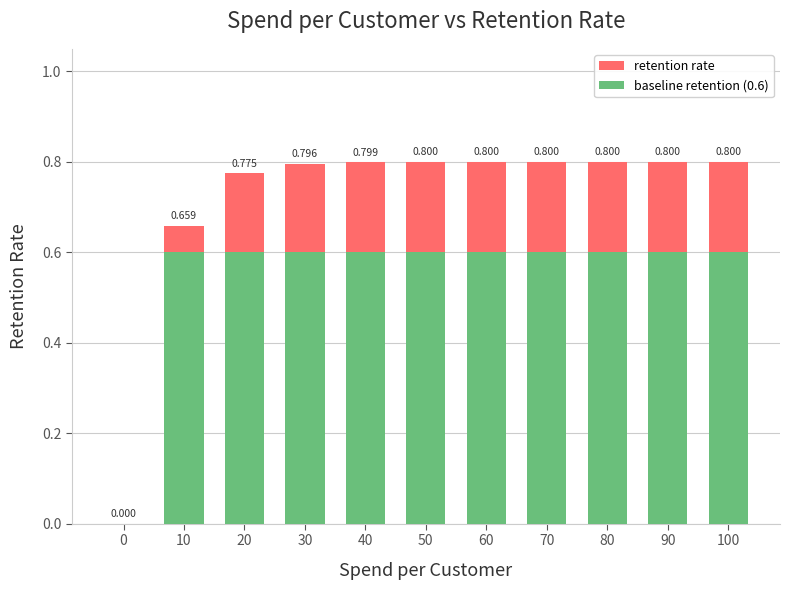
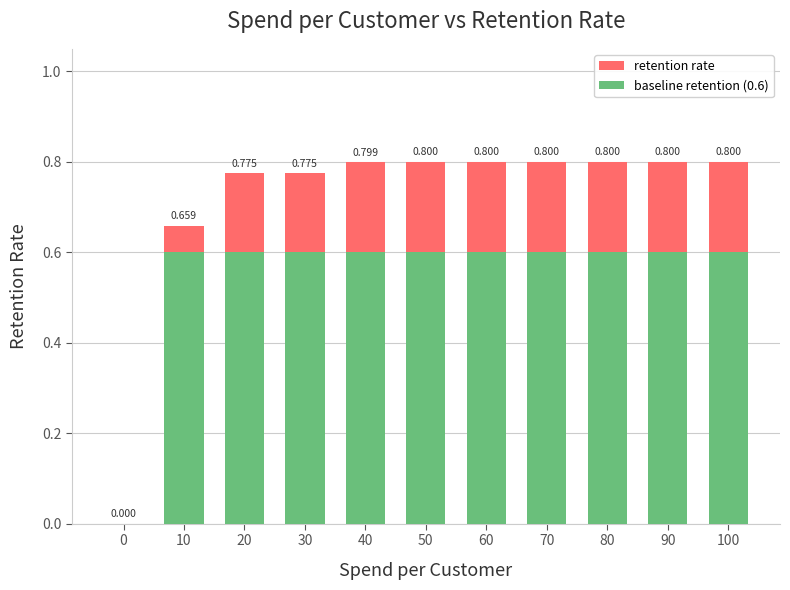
  {
    "retention rate": {
      "0": 0.000,
      "10": 0.659,
      "20": 0.775,
-     "30": 0.796,
+     "30": 0.775,
      "40": 0.799,
      "50": 0.800,
      "60": 0.800,
      "70": 0.800,
      "80": 0.800,
      "90": 0.800,
      "100": 0.800
    },
    "baseline retention (0.6)": {
      "0": 0.000
    }
  }
